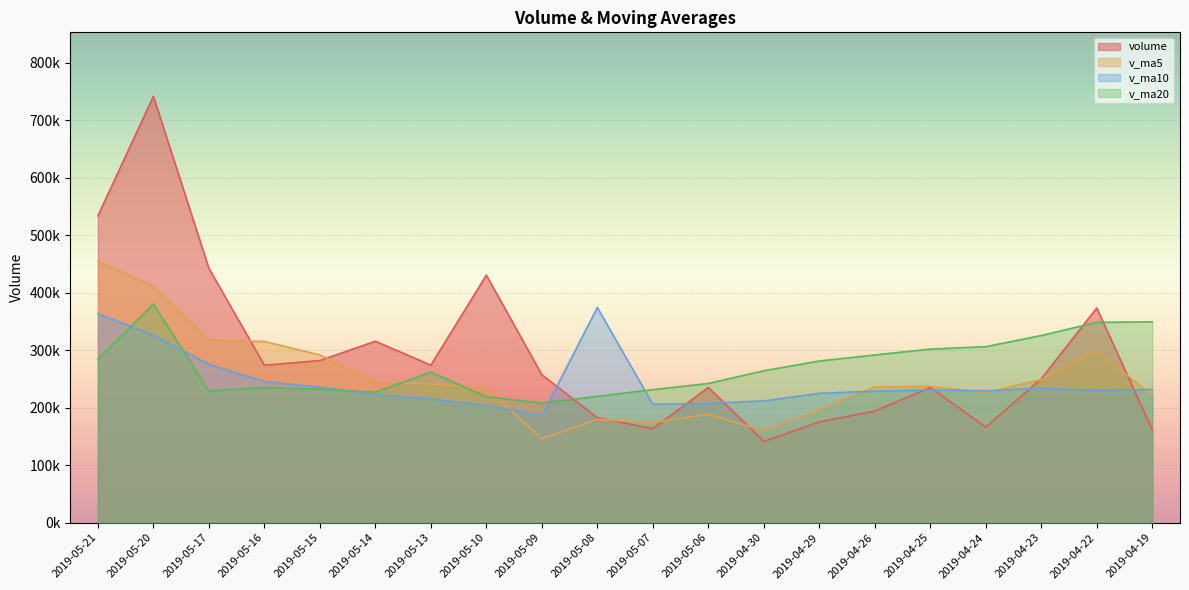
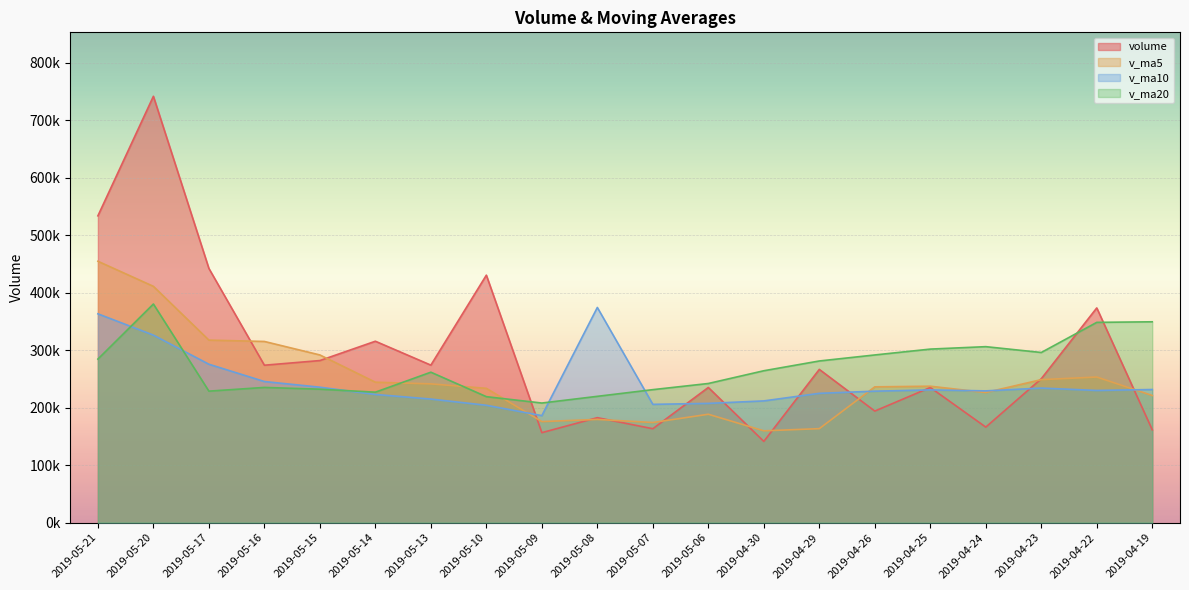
  {
    "volume": {
      "2019-05-21": 530000,
      "2019-05-20": 740000,
      "2019-05-17": 440000,
      "2019-05-16": 270000,
      "2019-05-15": 280000,
      "2019-05-14": 320000,
      "2019-05-13": 270000,
      "2019-05-10": 430000,
-     "2019-05-09": 260000,
+     "2019-05-09": 160000,
      "2019-05-07": 160000,
      "2019-05-06": 240000,
      "2019-04-30": 140000,
-     "2019-04-29": 180000,
+     "2019-04-29": 270000,
      "2019-04-26": 190000,
      "2019-04-24": 170000,
      "2019-04-22": 370000,
      "2019-04-19": 160000
    },
    "v_ma5": {
      "2019-05-21": 450000,
      "2019-05-20": 410000,
      "2019-05-17": 320000,
      "2019-05-16": 320000,
      "2019-05-15": 290000,
      "2019-05-14": 240000,
      "2019-05-13": 240000,
      "2019-05-10": 230000,
-     "2019-05-09": 150000,
+     "2019-05-09": 180000,
      "2019-05-07": 170000,
      "2019-05-06": 190000,
      "2019-04-30": 160000,
-     "2019-04-29": 200000,
+     "2019-04-29": 160000,
      "2019-04-26": 240000,
-     "2019-04-22": 300000,
+     "2019-04-22": 250000,
      "2019-04-19": 220000
    },
    "v_ma10": {
      "2019-05-21": 360000,
      "2019-05-20": 330000,
      "2019-05-17": 280000,
      "2019-05-16": 250000,
      "2019-05-13": 220000,
      "2019-05-10": 200000,
      "2019-05-09": 190000,
      "2019-05-08": 370000,
      "2019-05-07": 210000,
      "2019-05-06": 210000,
      "2019-04-30": 210000,
      "2019-04-29": 220000,
      "2019-04-26": 230000,
      "2019-04-23": 230000,
      "2019-04-22": 230000,
      "2019-04-19": 230000
    },
    "v_ma20": {
      "2019-05-21": 280000,
      "2019-05-20": 380000,
      "2019-05-17": 230000,
      "2019-05-16": 240000,
      "2019-05-13": 260000,
      "2019-05-10": 220000,
      "2019-05-09": 210000,
      "2019-05-08": 220000,
      "2019-05-07": 230000,
      "2019-05-06": 240000,
      "2019-04-30": 260000,
      "2019-04-29": 280000,
      "2019-04-26": 290000,
      "2019-04-25": 300000,
      "2019-04-24": 310000,
-     "2019-04-23": 330000,
+     "2019-04-23": 300000,
      "2019-04-22": 350000,
      "2019-04-19": 350000
    }
  }
